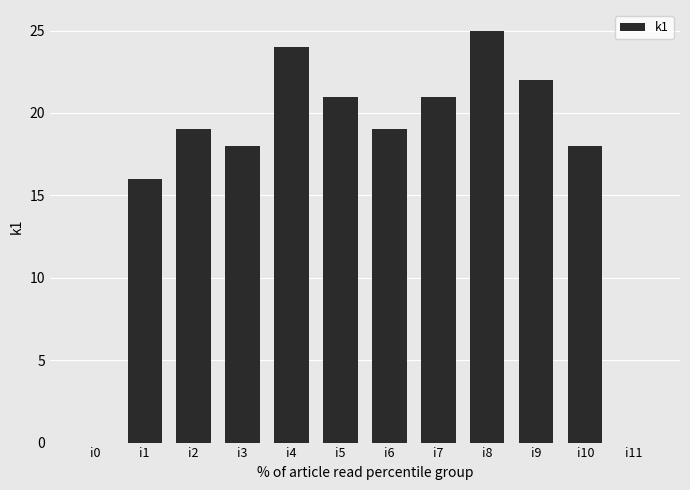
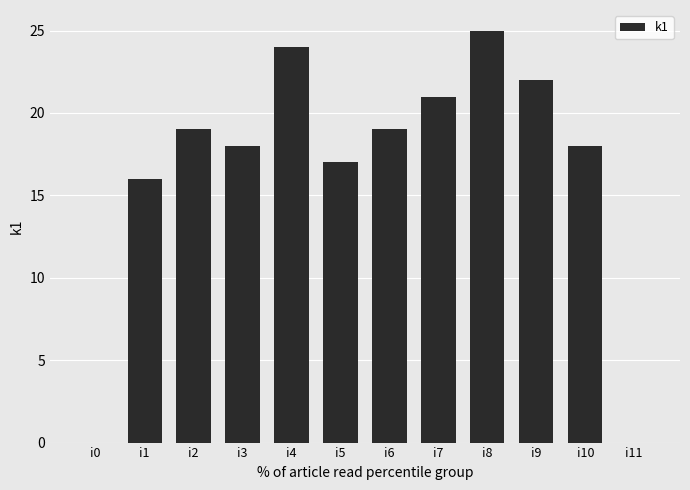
  {
    "i0": 0,
    "i1": 16,
    "i2": 19,
    "i3": 18,
    "i4": 24,
-   "i5": 21,
+   "i5": 17,
    "i6": 19,
    "i7": 21,
    "i8": 25,
    "i9": 22,
    "i10": 18,
    "i11": 0
  }
